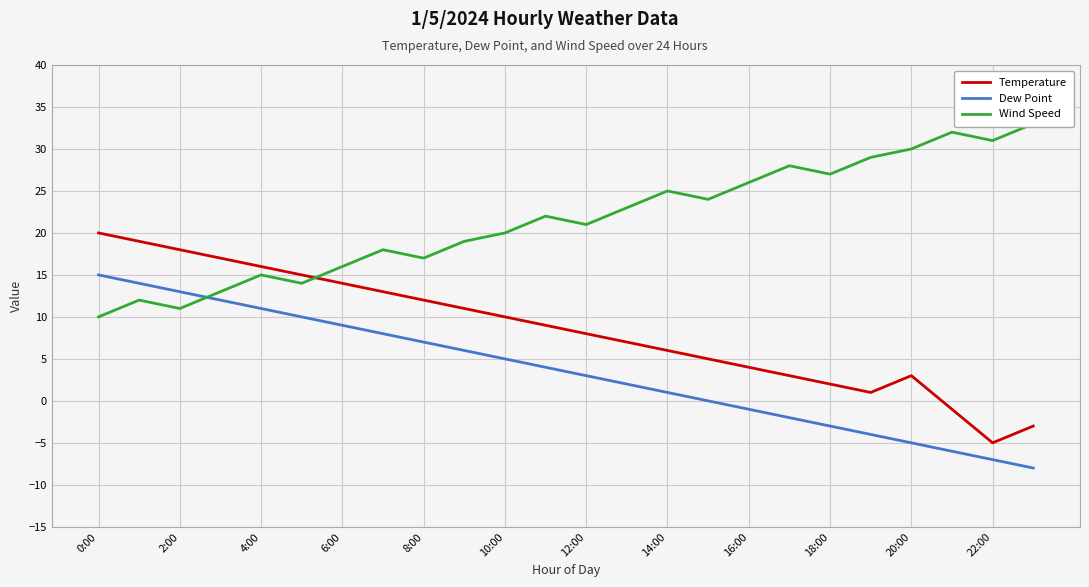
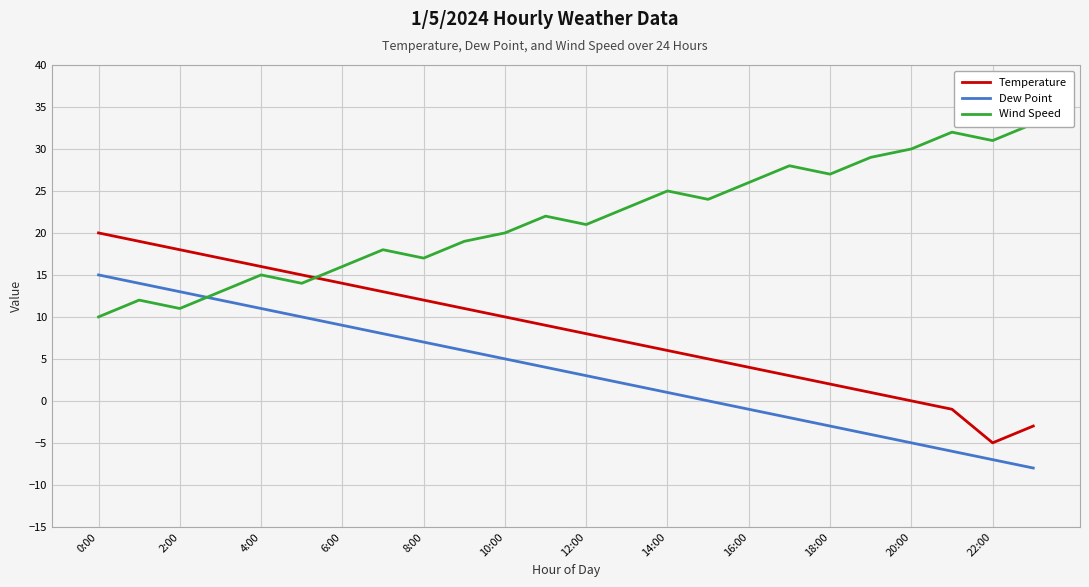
  {
    "Temperature": {
      "0:00": 20,
      "2:00": 18,
      "4:00": 16,
      "6:00": 14,
      "8:00": 12,
      "10:00": 10,
      "12:00": 8,
      "14:00": 6,
      "16:00": 4,
      "18:00": 2,
-     "20:00": 3,
+     "20:00": 0,
      "22:00": -5
    },
    "Dew Point": {
      "0:00": 15,
      "2:00": 13,
      "4:00": 11,
      "6:00": 9,
      "8:00": 7,
      "10:00": 5,
      "12:00": 3,
      "14:00": 1,
      "16:00": -1,
      "18:00": -3,
      "20:00": -5,
      "22:00": -7
    },
    "Wind Speed": {
      "0:00": 10,
      "2:00": 11,
      "4:00": 15,
      "6:00": 16,
      "8:00": 17,
      "10:00": 20,
      "12:00": 21,
      "14:00": 25,
      "16:00": 26,
      "18:00": 27,
      "20:00": 30,
      "22:00": 31
    }
  }
